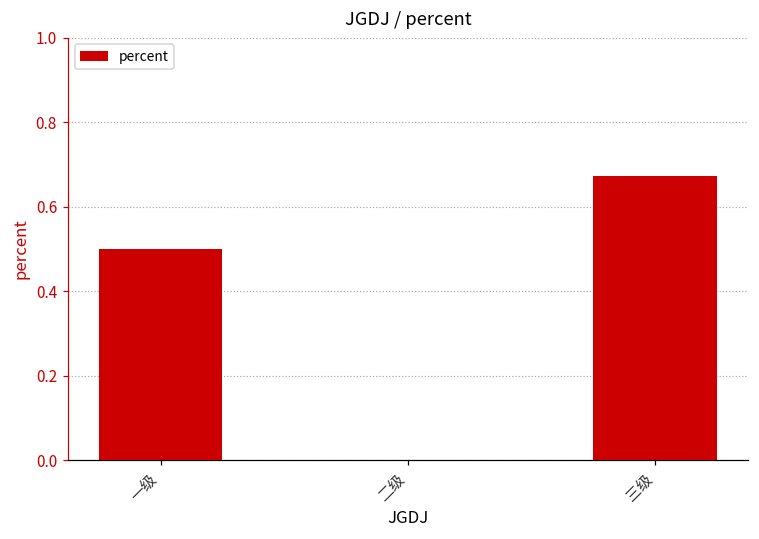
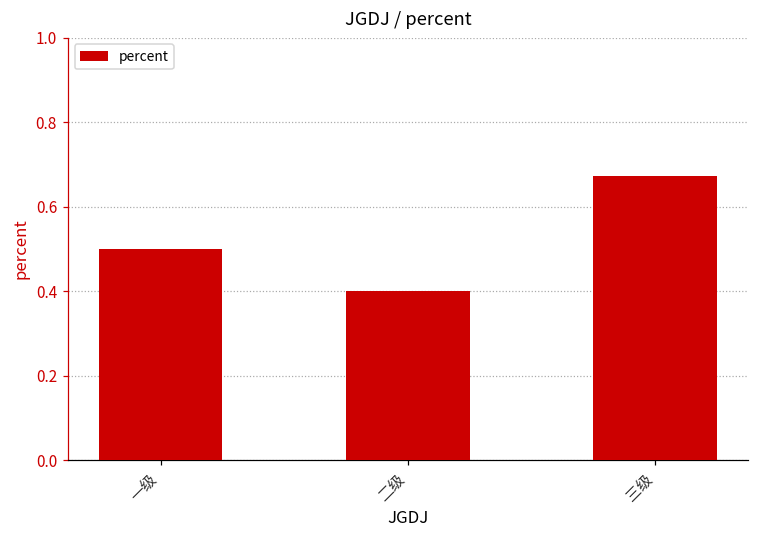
  {
    "一级": 0.5,
-   "二级": 0.0,
+   "二级": 0.4,
    "三级": 0.67
  }
